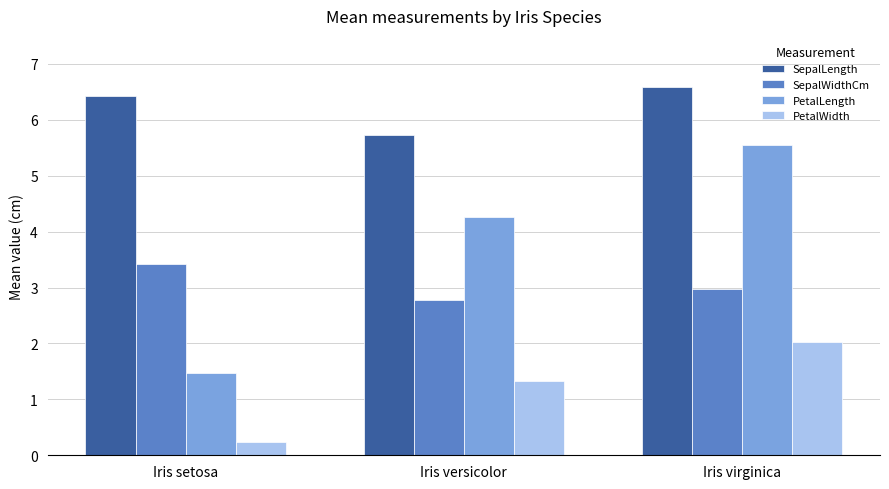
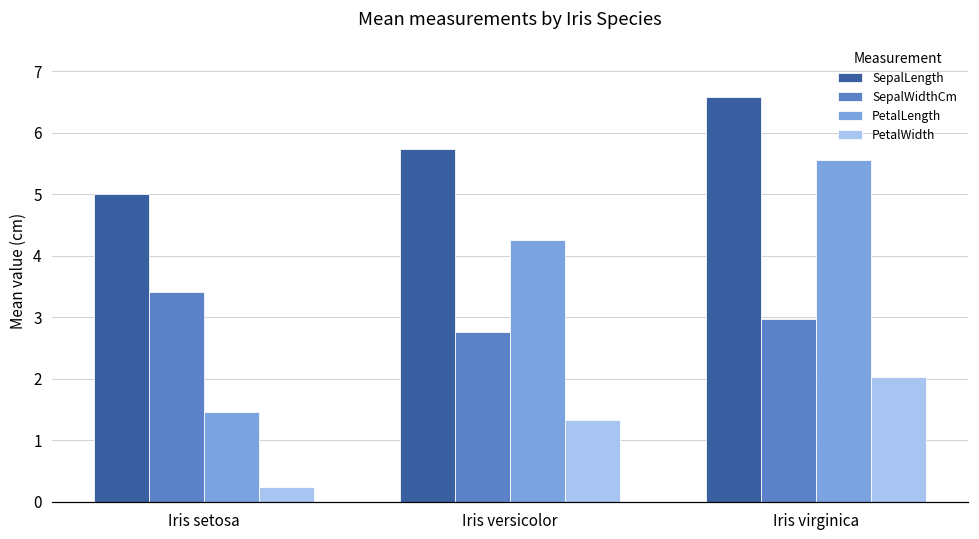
  {
    "SepalLength": {
-     "Iris setosa": 6.4,
+     "Iris setosa": 5.0,
      "Iris versicolor": 5.7,
      "Iris virginica": 6.6
    }
  }
